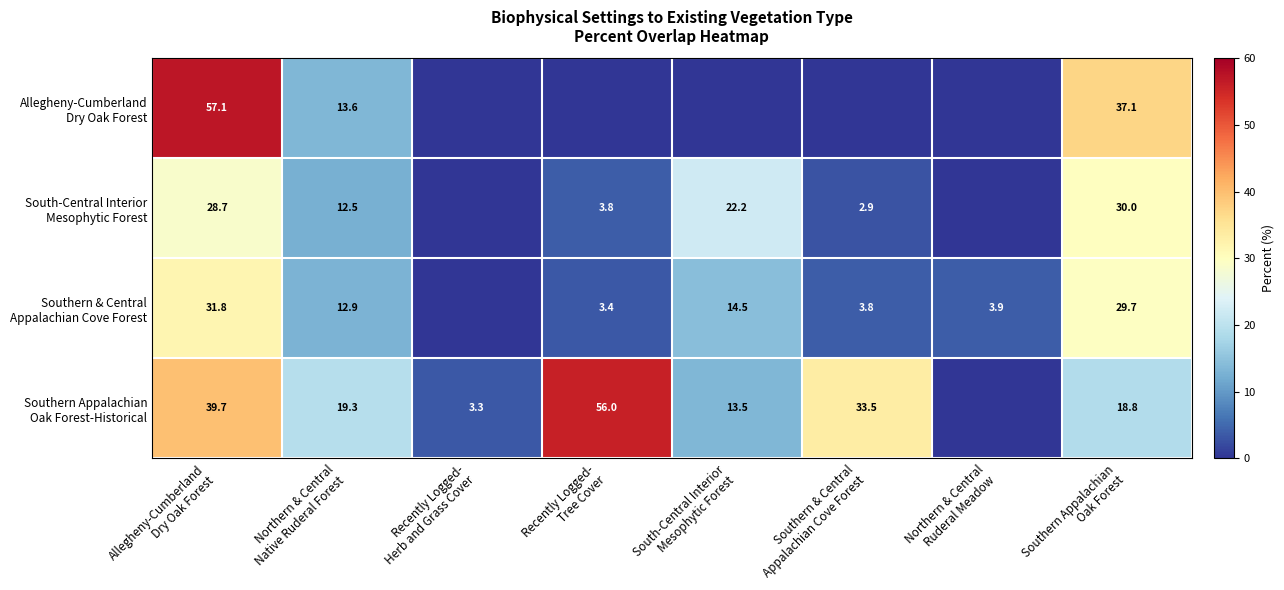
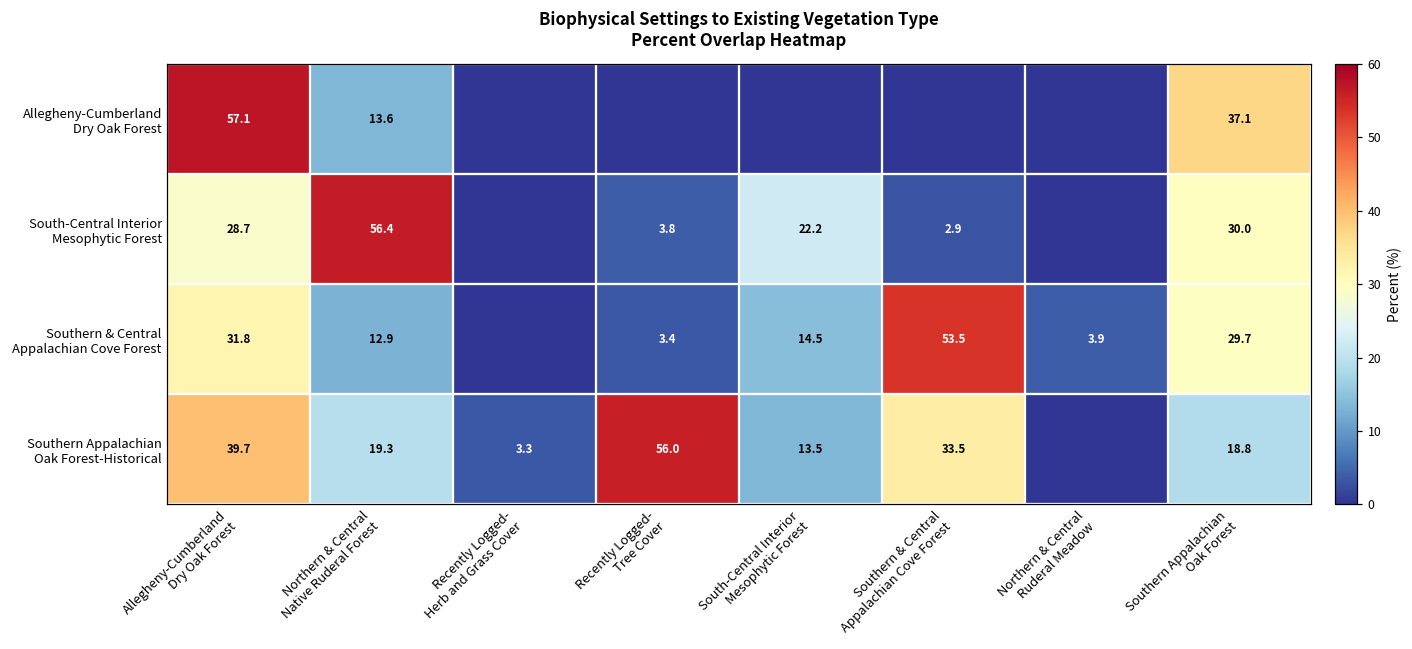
  {
    "Allegheny-Cumberland Dry Oak Forest": {
      "Allegheny-Cumberland Dry Oak Forest": 57.1,
      "Northern & Central Native Ruderal Forest": 13.6,
      "Southern Appalachian Oak Forest": 37.1
    },
    "South-Central Interior Mesophytic Forest": {
      "Allegheny-Cumberland Dry Oak Forest": 28.7,
-     "Northern & Central Native Ruderal Forest": 12.5,
+     "Northern & Central Native Ruderal Forest": 56.4,
      "Recently Logged- Tree Cover": 3.8,
      "South-Central Interior Mesophytic Forest": 22.2,
      "Southern & Central Appalachian Cove Forest": 2.9,
      "Southern Appalachian Oak Forest": 30.0
    },
    "Southern & Central Appalachian Cove Forest": {
      "Allegheny-Cumberland Dry Oak Forest": 31.8,
      "Northern & Central Native Ruderal Forest": 12.9,
      "Recently Logged- Tree Cover": 3.4,
      "South-Central Interior Mesophytic Forest": 14.5,
-     "Southern & Central Appalachian Cove Forest": 3.8,
+     "Southern & Central Appalachian Cove Forest": 53.5,
      "Northern & Central Ruderal Meadow": 3.9,
      "Southern Appalachian Oak Forest": 29.7
    },
    "Southern Appalachian Oak Forest-Historical": {
      "Allegheny-Cumberland Dry Oak Forest": 39.7,
      "Northern & Central Native Ruderal Forest": 19.3,
      "Recently Logged- Herb and Grass Cover": 3.3,
      "Recently Logged- Tree Cover": 56.0,
      "South-Central Interior Mesophytic Forest": 13.5,
      "Southern & Central Appalachian Cove Forest": 33.5,
      "Southern Appalachian Oak Forest": 18.8
    }
  }
